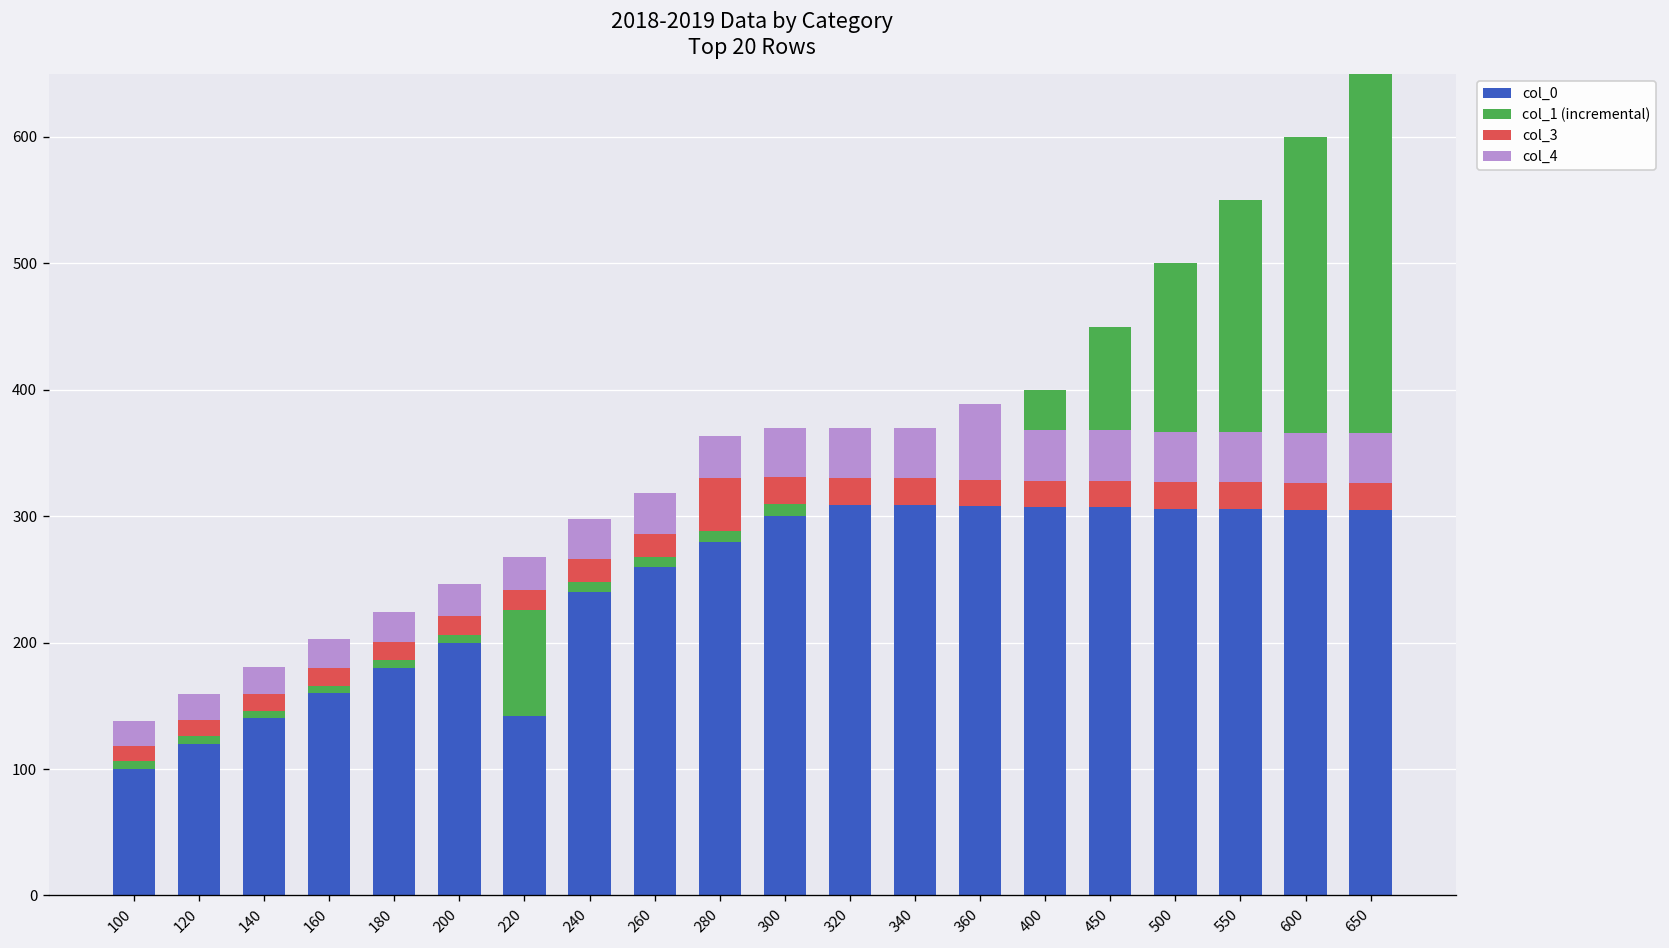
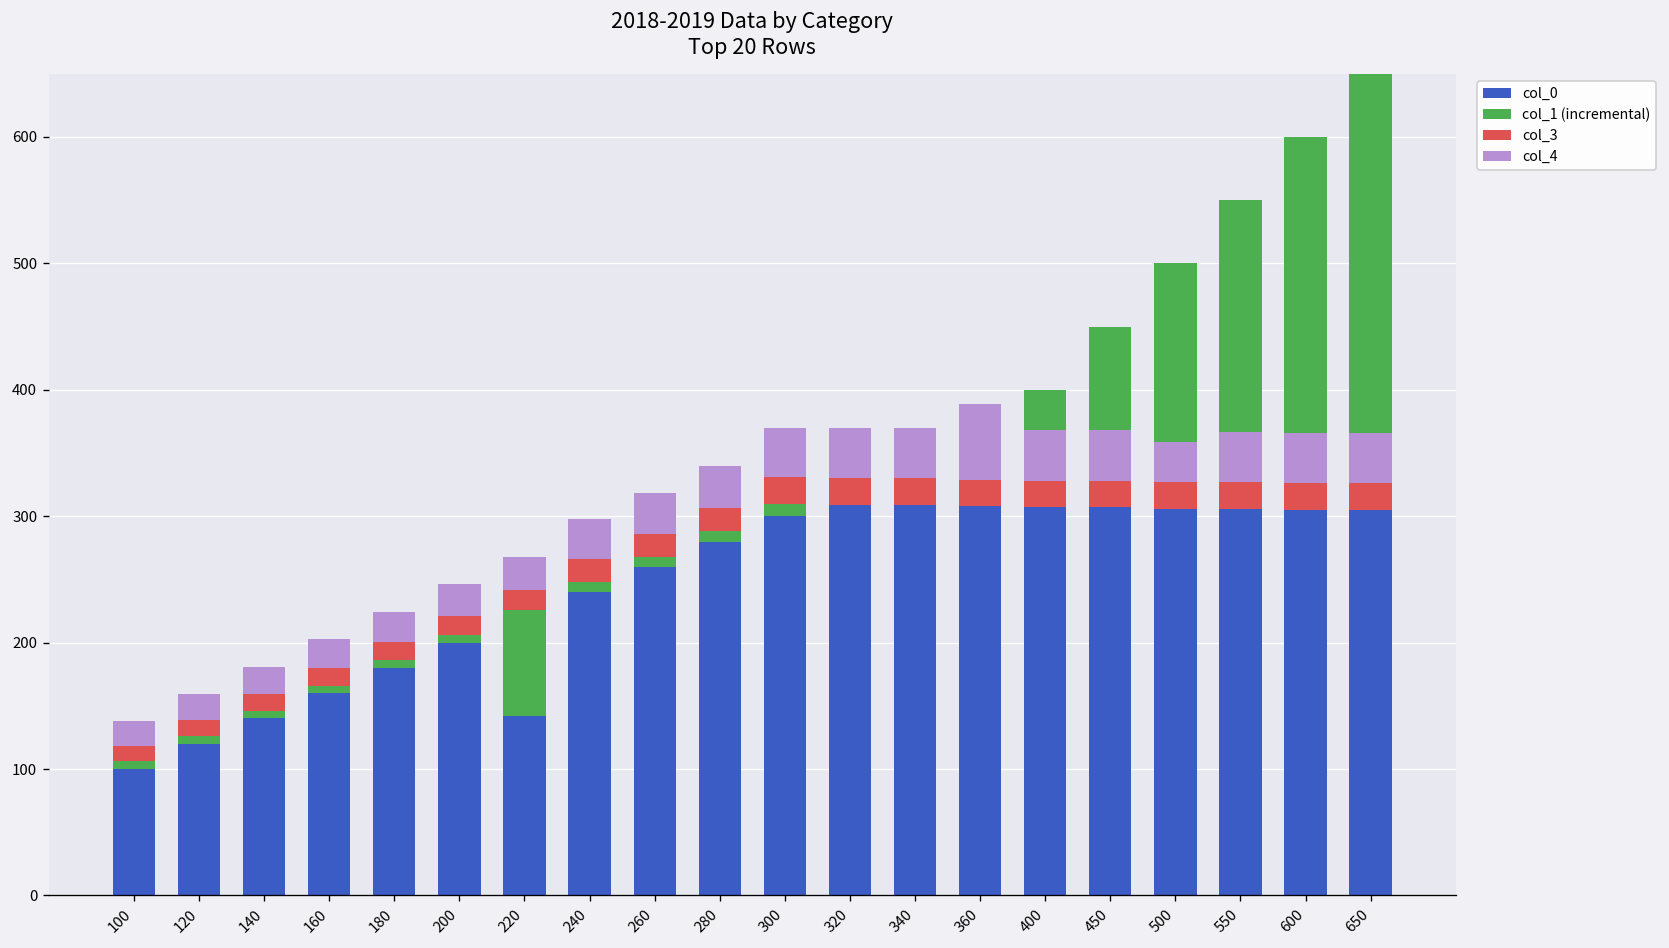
  {
    "col_0": {
      "100": 100,
      "120": 120,
      "140": 140,
      "160": 160,
      "180": 180,
      "200": 200,
      "220": 142,
      "240": 240,
      "260": 260,
      "280": 280,
      "300": 300,
      "400": 400,
      "450": 450,
      "500": 500,
      "550": 550,
      "600": 600,
      "650": 650
    },
    "col_3": {
      "100": 12,
      "120": 13,
      "140": 13,
      "160": 14,
      "180": 15,
      "200": 15,
      "220": 16,
      "240": 18,
      "260": 18,
-     "280": 42,
+     "280": 19,
      "300": 21,
      "320": 21
    },
    "col_4": {
      "100": 20,
      "120": 21,
      "140": 22,
      "160": 23,
      "180": 24,
      "200": 25,
      "220": 26,
      "240": 32,
      "260": 33,
      "280": 33,
      "300": 39,
      "320": 40,
      "340": 40,
      "360": 60,
-     "500": 40
+     "500": 32
    }
  }
